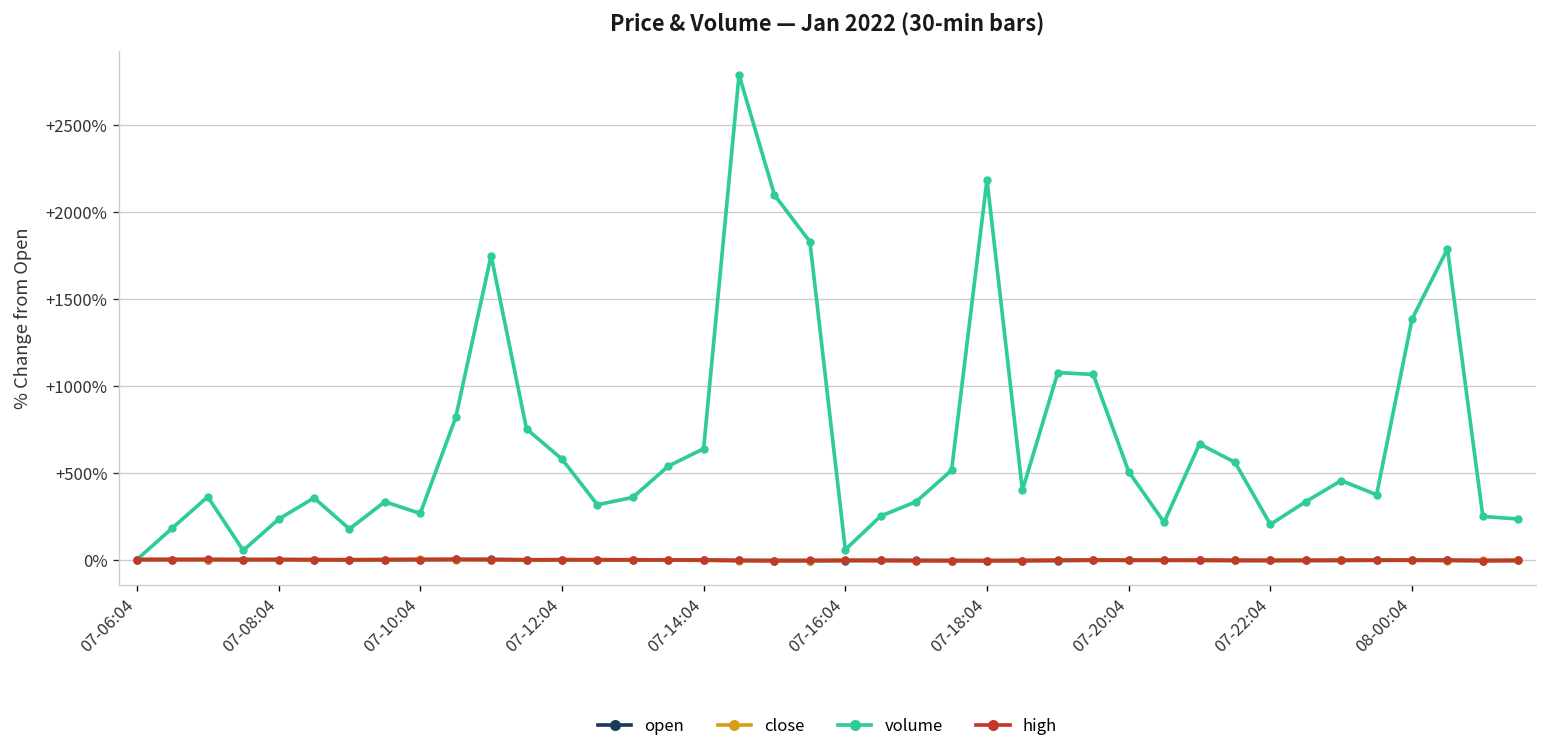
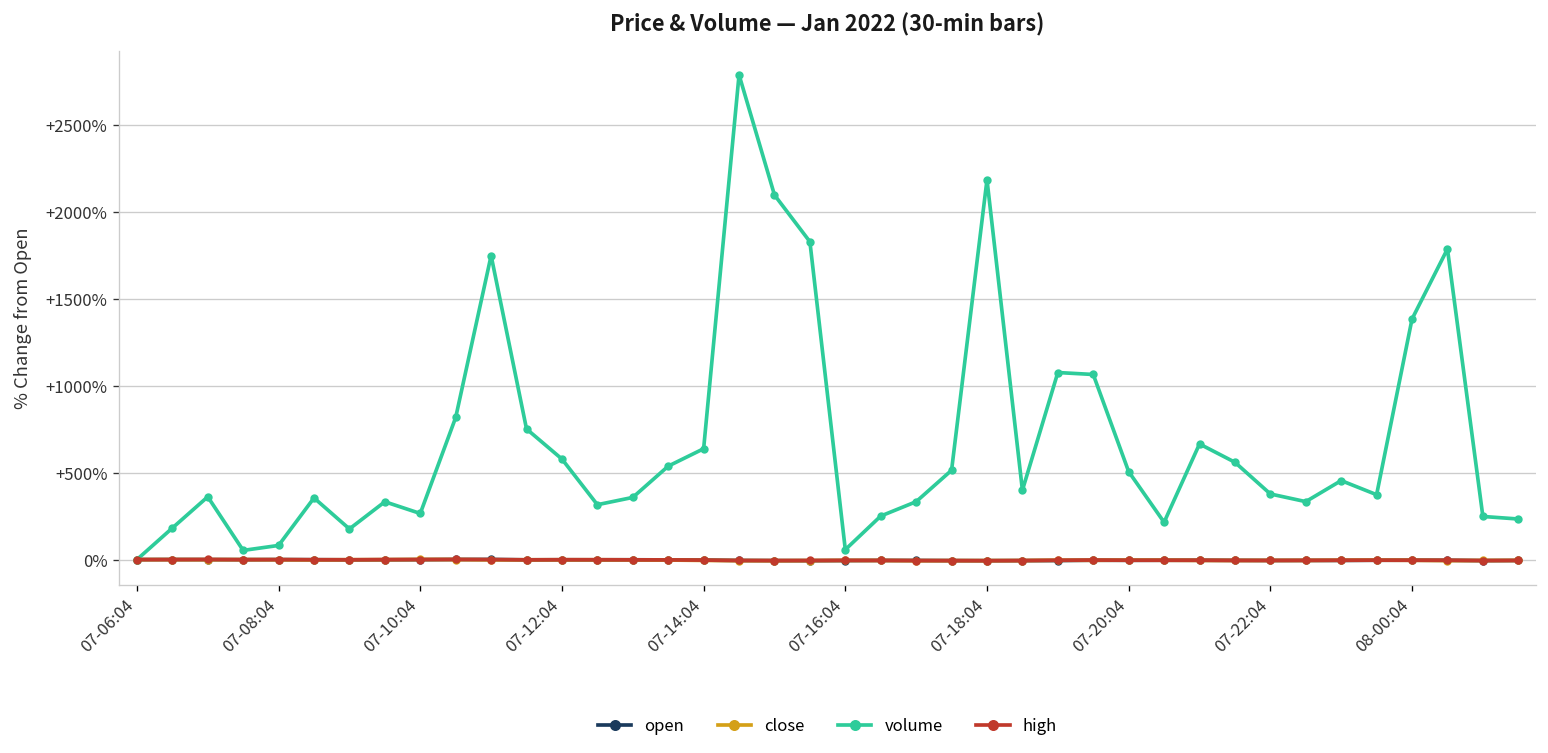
  {
    "volume": {
-     "07-08:04": "+230%",
+     "07-08:04": "+80%",
      "07-10:04": "+270%",
      "07-12:04": "+580%",
      "07-14:04": "+640%",
      "07-16:04": "+60%",
      "07-18:04": "+2180%",
      "07-20:04": "+510%",
-     "07-22:04": "+200%",
+     "07-22:04": "+380%",
      "08-00:04": "+1380%"
    }
  }
